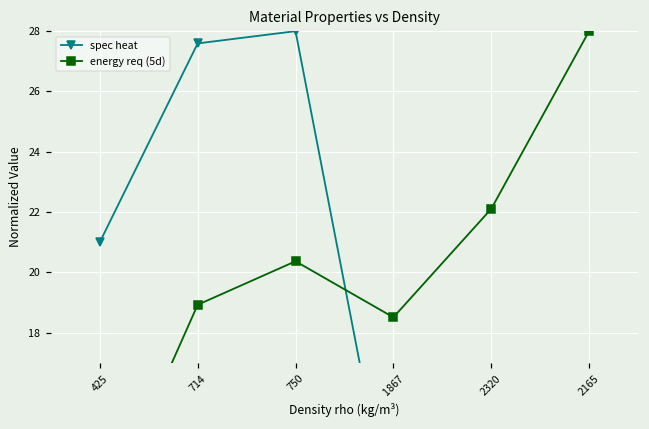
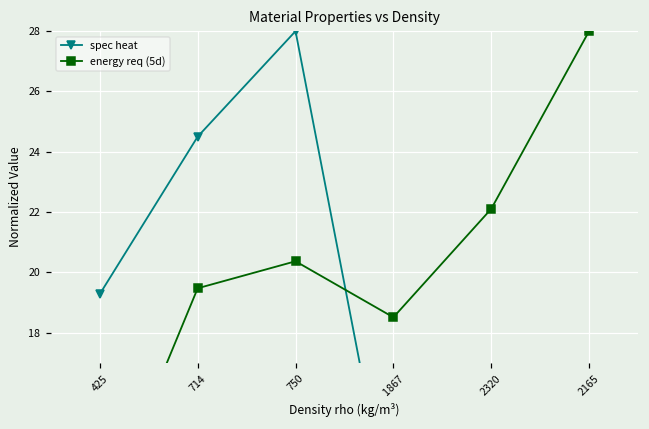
  {
    "spec heat": {
-     "425": 21.0,
-     "714": 27.6,
+     "425": 19.3,
+     "714": 24.5,
      "750": 28.0
    },
    "energy req (5d)": {
-     "714": 18.9,
+     "714": 19.5,
      "750": 20.4,
      "1867": 18.5,
      "2320": 22.1,
      "2165": 28.0
    }
  }
